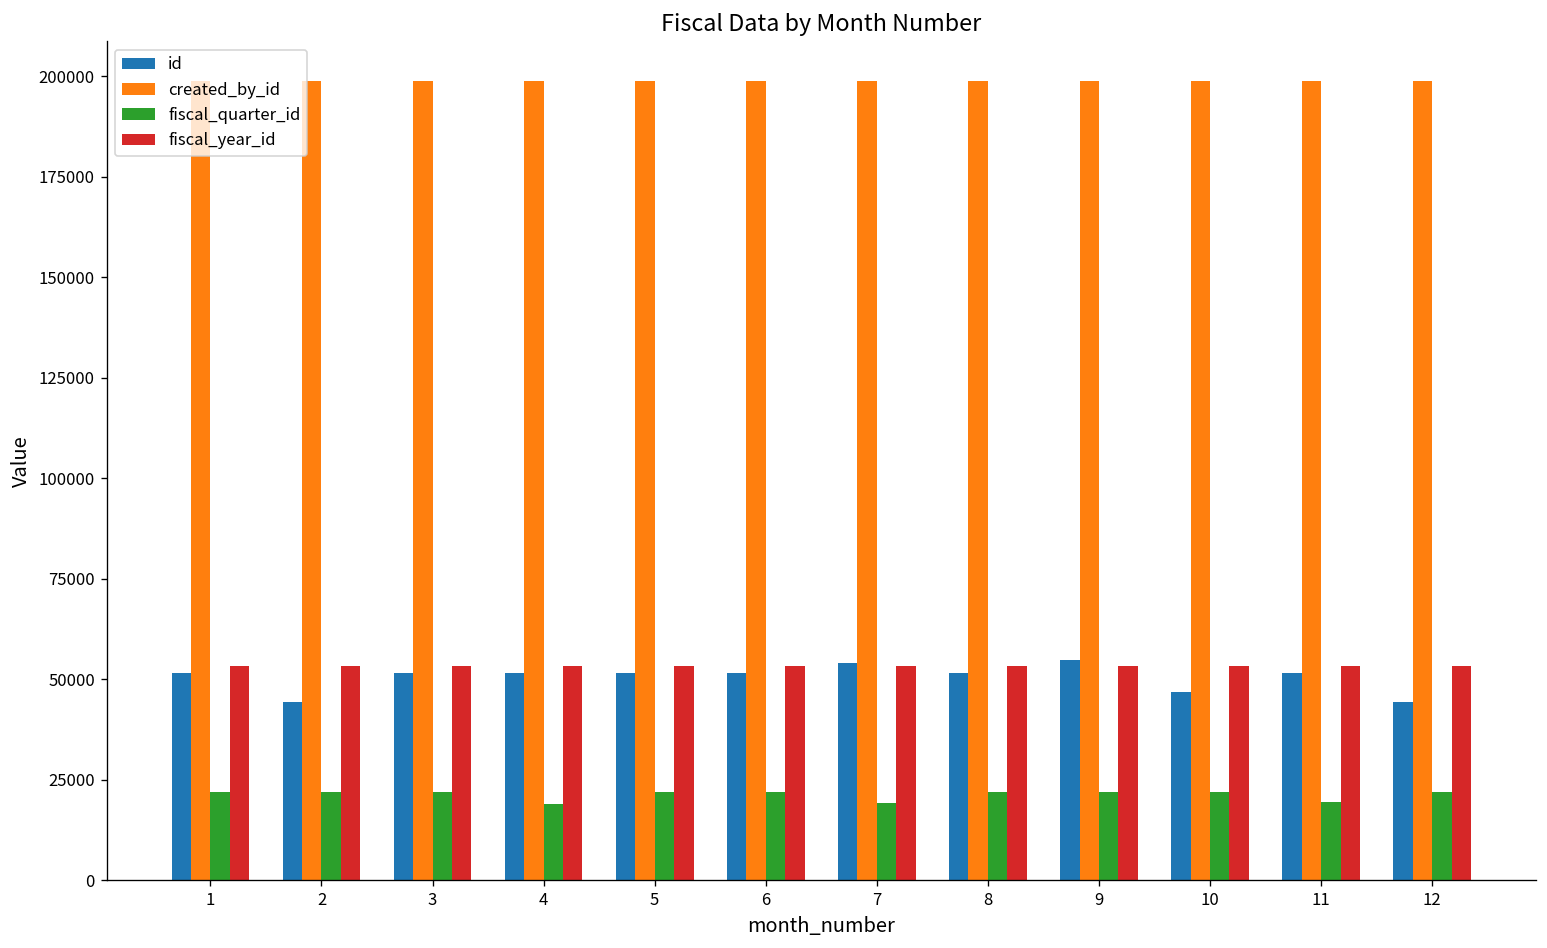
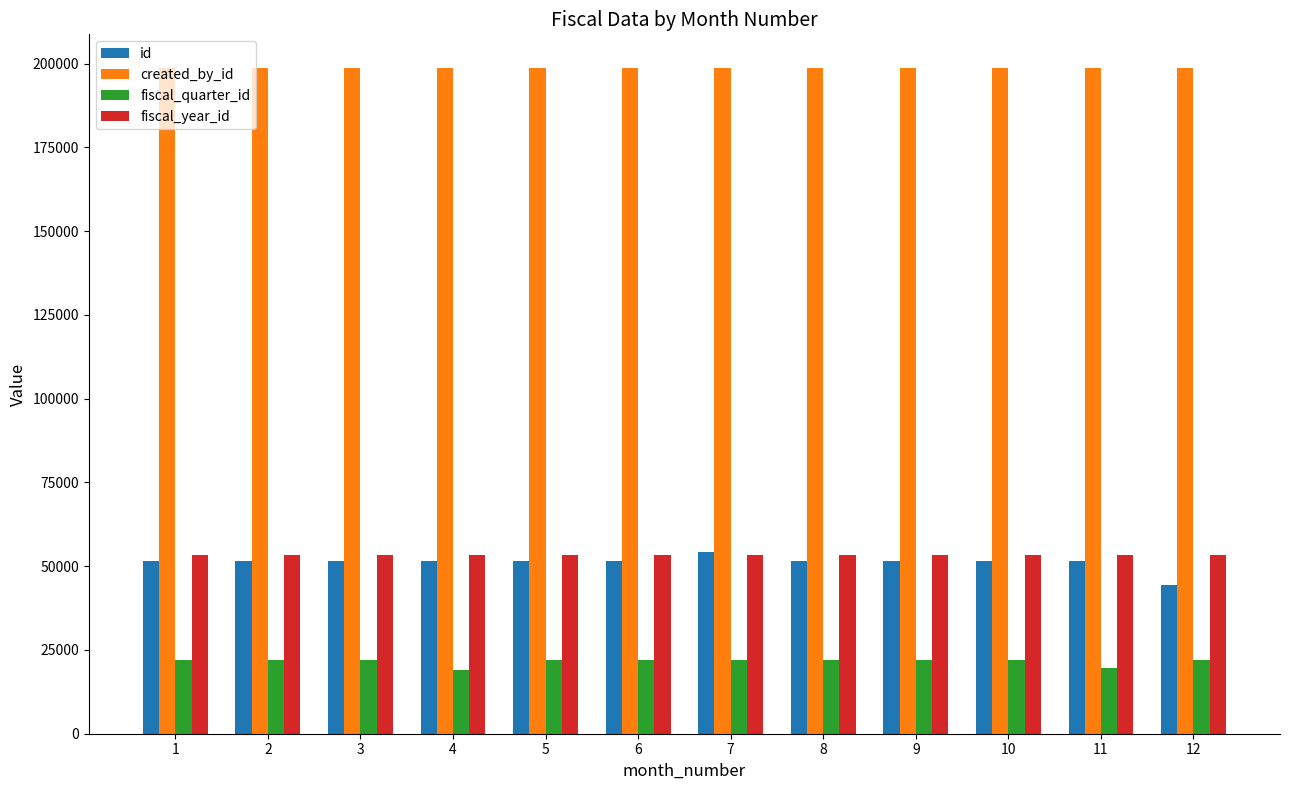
  {
    "id": {
      "1": 52000,
-     "2": 44000,
+     "2": 52000,
      "3": 52000,
      "4": 52000,
      "5": 52000,
      "6": 52000,
      "7": 54000,
      "8": 52000,
-     "9": 55000,
-     "10": 47000,
+     "9": 52000,
+     "10": 52000,
      "11": 52000,
      "12": 44000
    },
    "created_by_id": {
      "2": 199000,
      "3": 199000,
      "4": 199000,
      "5": 199000,
      "6": 199000,
      "7": 199000,
      "8": 199000,
      "9": 199000,
      "10": 199000,
      "11": 199000,
      "12": 199000
    },
    "fiscal_quarter_id": {
      "1": 22000,
      "2": 22000,
      "3": 22000,
      "4": 19000,
      "5": 22000,
      "6": 22000,
-     "7": 19000,
+     "7": 22000,
      "8": 22000,
      "9": 22000,
      "10": 22000,
      "11": 19000,
      "12": 22000
    },
    "fiscal_year_id": {
      "1": 53000,
      "2": 53000,
      "3": 53000,
      "4": 53000,
      "5": 53000,
      "6": 53000,
      "7": 53000,
      "8": 53000,
      "9": 53000,
      "10": 53000,
      "11": 53000,
      "12": 53000
    }
  }
